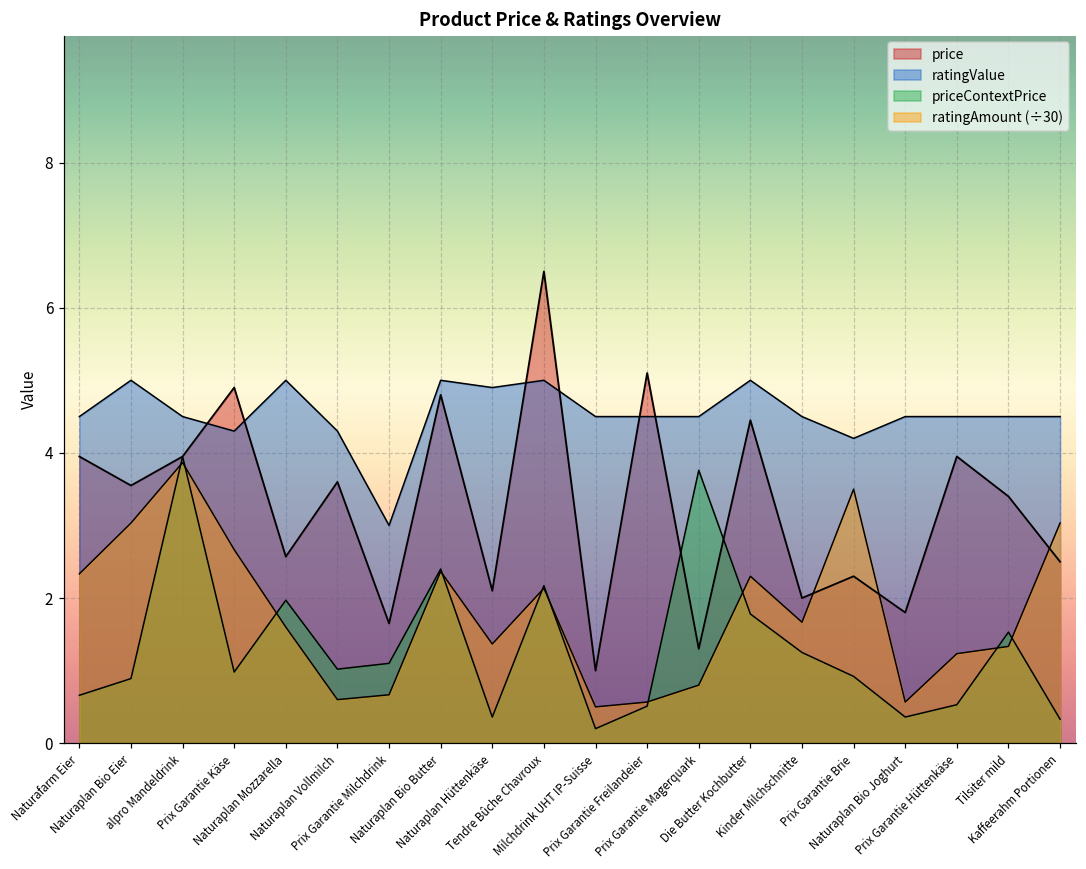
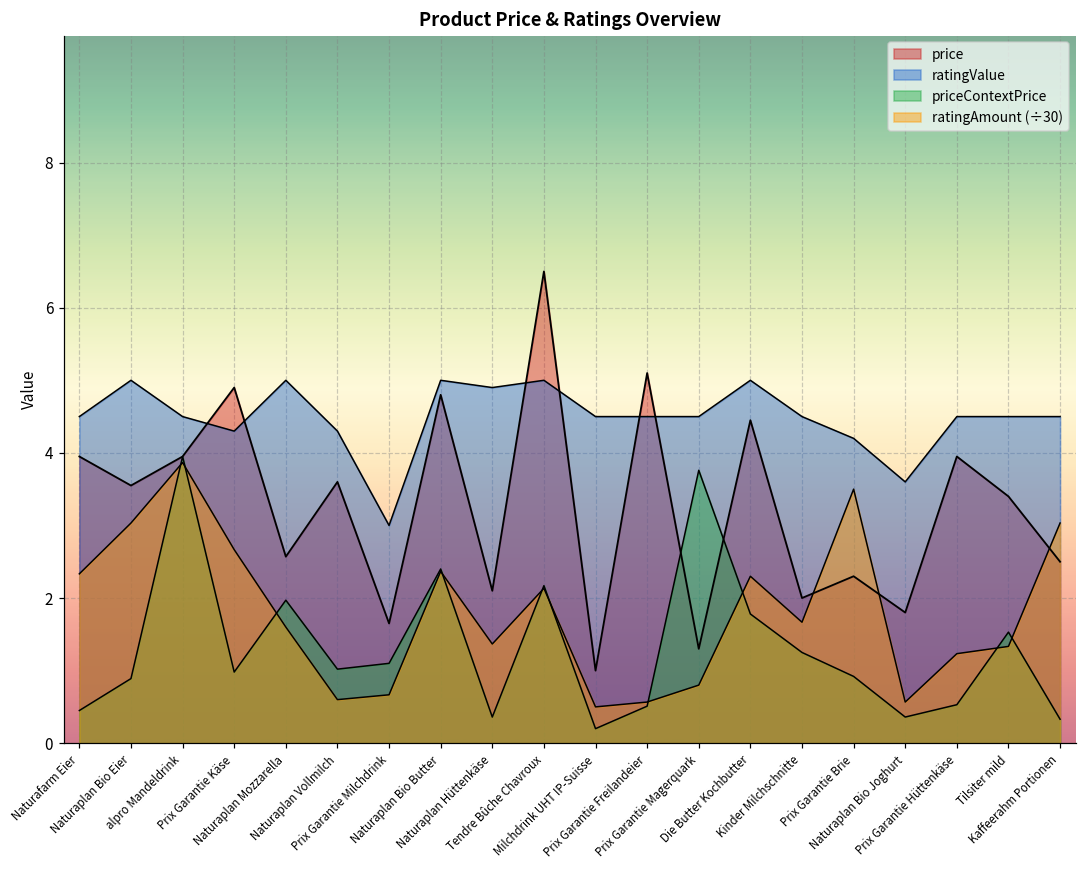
  {
    "price": {
      "Naturafarm Eier": 4.0,
      "Naturaplan Bio Eier": 3.6,
      "Prix Garantie Käse": 4.9,
      "Naturaplan Mozzarella": 2.6,
      "Naturaplan Vollmilch": 3.6,
      "Prix Garantie Milchdrink": 1.7,
      "Naturaplan Bio Butter": 4.8,
      "Naturaplan Hüttenkäse": 2.1,
      "Tendre Bûche Chavroux": 6.5,
      "Milchdrink UHT IP-Suisse": 1.0,
      "Prix Garantie Freilandeier": 5.1,
      "Prix Garantie Magerquark": 1.3,
      "Die Butter Kochbutter": 4.5,
      "Kinder Milchschnitte": 2.0,
      "Prix Garantie Brie": 2.3,
      "Naturaplan Bio Joghurt": 1.8,
      "Prix Garantie Hüttenkäse": 4.0,
      "Tilsiter mild": 3.4,
      "Kaffeerahm Portionen": 2.5
    },
    "ratingValue": {
      "Naturafarm Eier": 4.5,
      "Naturaplan Bio Eier": 5.0,
      "alpro Mandeldrink": 4.5,
      "Prix Garantie Käse": 4.3,
      "Naturaplan Mozzarella": 5.0,
      "Naturaplan Vollmilch": 4.3,
      "Prix Garantie Milchdrink": 3.0,
      "Naturaplan Bio Butter": 5.0,
      "Naturaplan Hüttenkäse": 4.9,
      "Tendre Bûche Chavroux": 5.0,
      "Milchdrink UHT IP-Suisse": 4.5,
      "Prix Garantie Freilandeier": 4.5,
      "Prix Garantie Magerquark": 4.5,
      "Die Butter Kochbutter": 5.0,
      "Kinder Milchschnitte": 4.5,
      "Prix Garantie Brie": 4.2,
-     "Naturaplan Bio Joghurt": 4.5,
+     "Naturaplan Bio Joghurt": 3.6,
      "Prix Garantie Hüttenkäse": 4.5,
      "Tilsiter mild": 4.5,
      "Kaffeerahm Portionen": 4.5
    },
    "priceContextPrice": {
-     "Naturafarm Eier": 0.7,
+     "Naturafarm Eier": 0.5,
      "Naturaplan Bio Eier": 0.9,
      "Prix Garantie Käse": 1.0,
      "Naturaplan Mozzarella": 2.0,
      "Naturaplan Vollmilch": 1.0,
      "Prix Garantie Milchdrink": 1.1,
      "Naturaplan Hüttenkäse": 0.4,
      "Milchdrink UHT IP-Suisse": 0.2,
      "Prix Garantie Freilandeier": 0.5,
      "Prix Garantie Magerquark": 3.8,
      "Die Butter Kochbutter": 1.8,
      "Kinder Milchschnitte": 1.3,
      "Prix Garantie Brie": 0.9,
      "Naturaplan Bio Joghurt": 0.4,
      "Prix Garantie Hüttenkäse": 0.5,
      "Tilsiter mild": 1.5,
      "Kaffeerahm Portionen": 0.3
    },
    "ratingAmount (÷30)": {
      "Naturafarm Eier": 2.3,
      "Naturaplan Bio Eier": 3.0,
      "alpro Mandeldrink": 3.9,
      "Prix Garantie Käse": 2.7,
      "Naturaplan Mozzarella": 1.6,
      "Naturaplan Vollmilch": 0.6,
      "Prix Garantie Milchdrink": 0.7,
      "Naturaplan Hüttenkäse": 1.4,
      "Milchdrink UHT IP-Suisse": 0.5,
      "Prix Garantie Freilandeier": 0.6,
      "Prix Garantie Magerquark": 0.8,
      "Die Butter Kochbutter": 2.3,
      "Kinder Milchschnitte": 1.7,
      "Prix Garantie Brie": 3.5,
      "Naturaplan Bio Joghurt": 0.6,
      "Prix Garantie Hüttenkäse": 1.2,
      "Tilsiter mild": 1.3,
      "Kaffeerahm Portionen": 3.0
    }
  }
